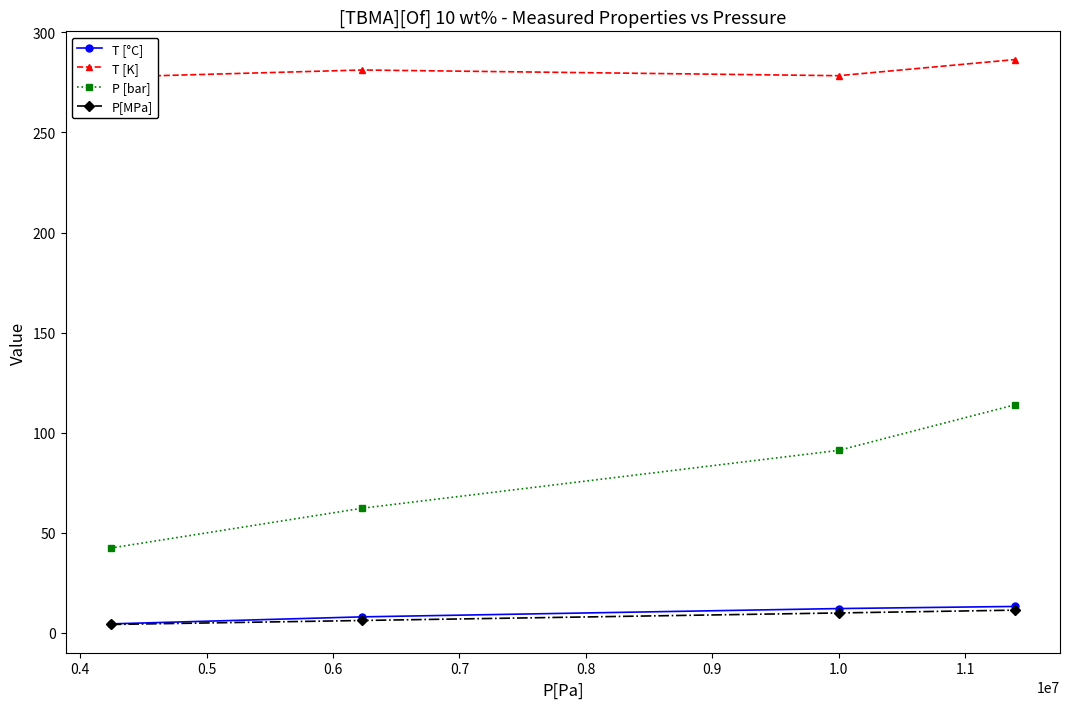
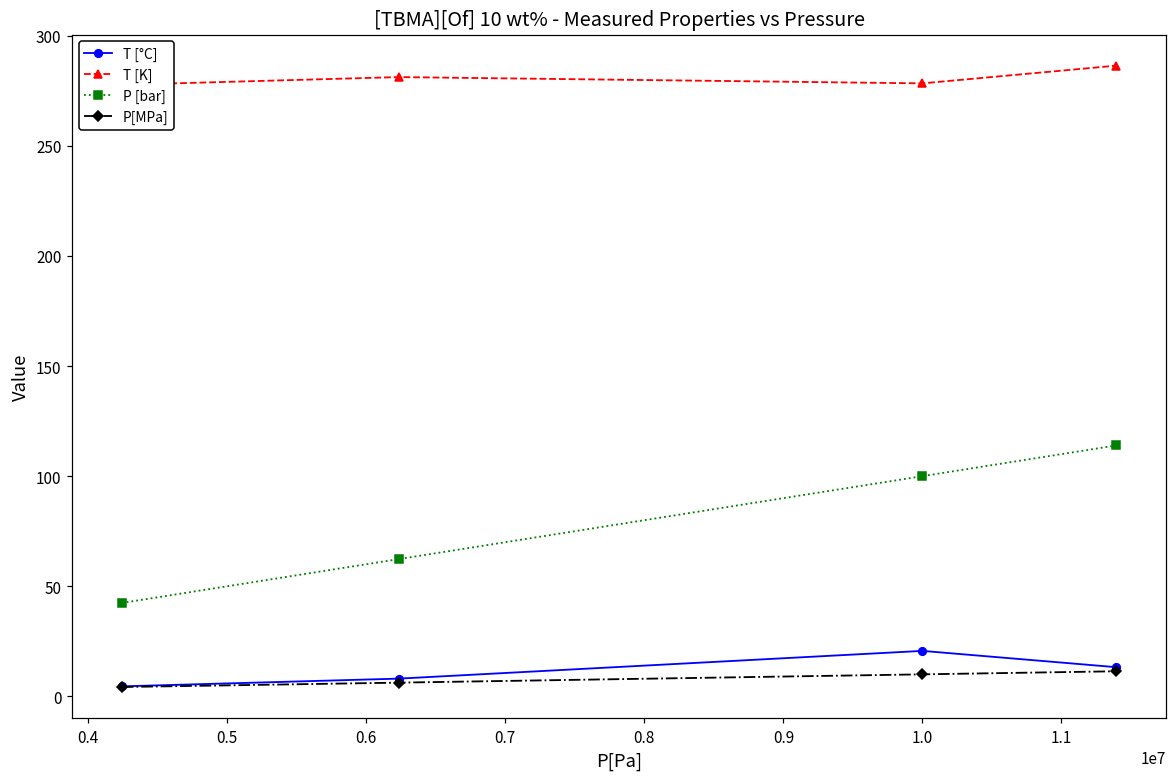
  {
    "T [°C]": {
-     "1.0": 12
+     "1.0": 21
    },
    "T [K]": {
      "1.0": 278
    },
    "P [bar]": {
-     "1.0": 91
+     "1.0": 100
    },
    "P[MPa]": {
      "1.0": 10
    }
  }
